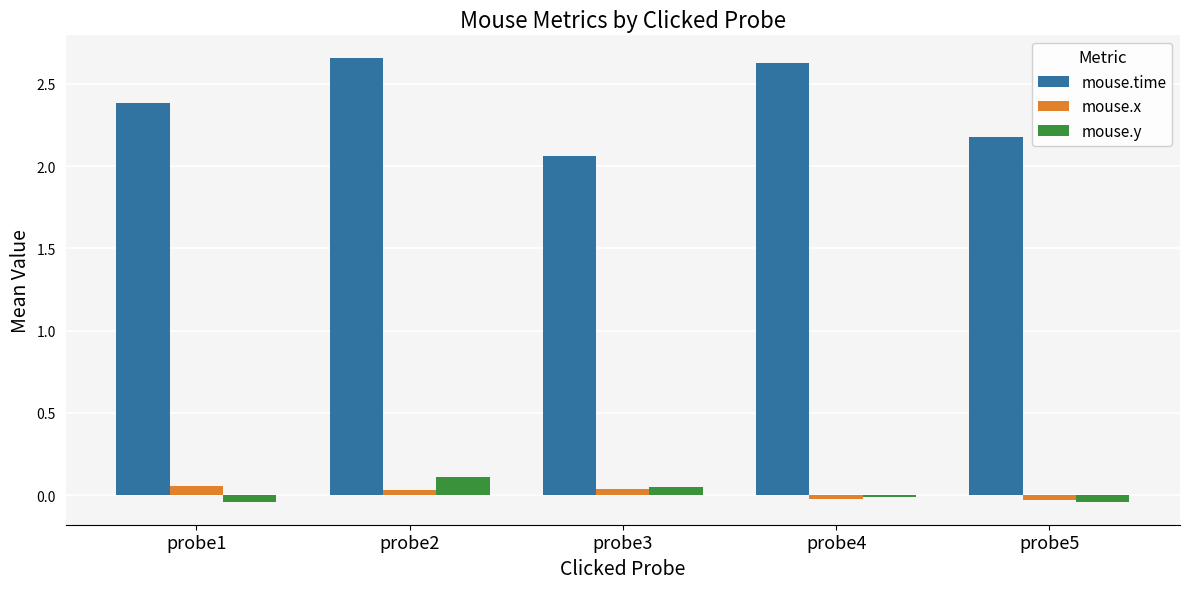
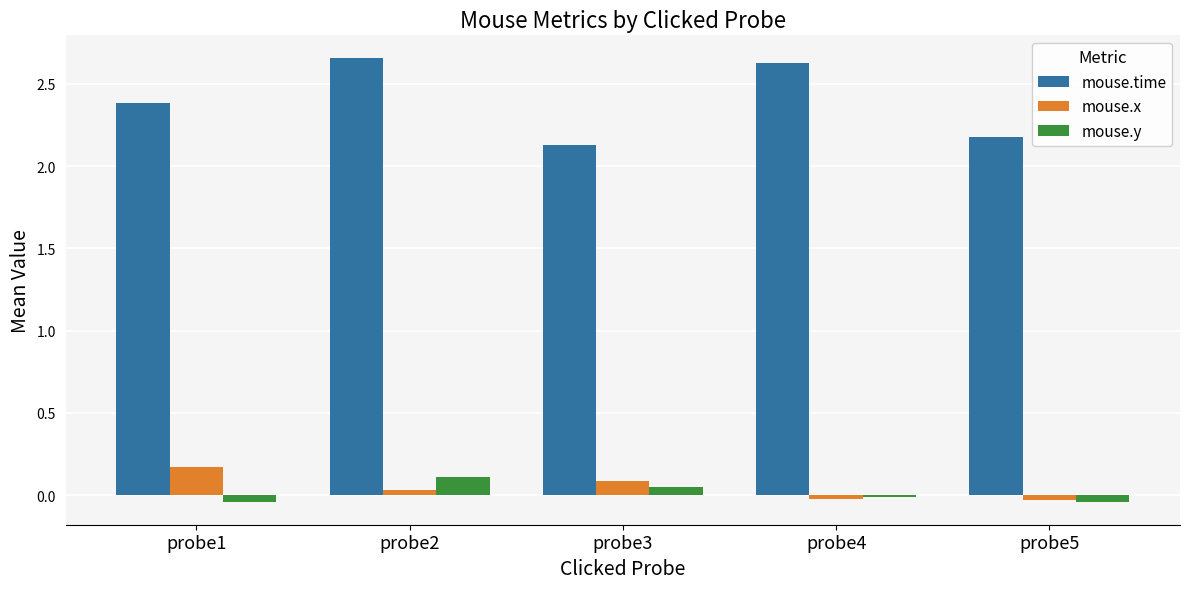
  {
    "mouse.time": {
      "probe1": 2.38,
      "probe2": 2.66,
-     "probe3": 2.06,
+     "probe3": 2.13,
      "probe4": 2.63,
      "probe5": 2.18
    },
    "mouse.x": {
-     "probe1": 0.06,
+     "probe1": 0.17,
      "probe2": 0.03,
-     "probe3": 0.04,
+     "probe3": 0.09,
      "probe4": -0.02,
      "probe5": -0.03
    },
    "mouse.y": {
      "probe1": -0.04,
      "probe2": 0.11,
      "probe3": 0.05,
      "probe5": -0.04
    }
  }
